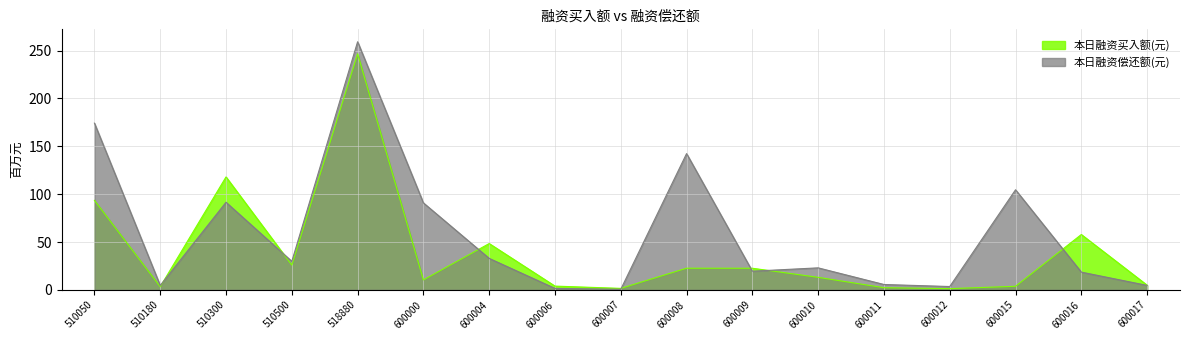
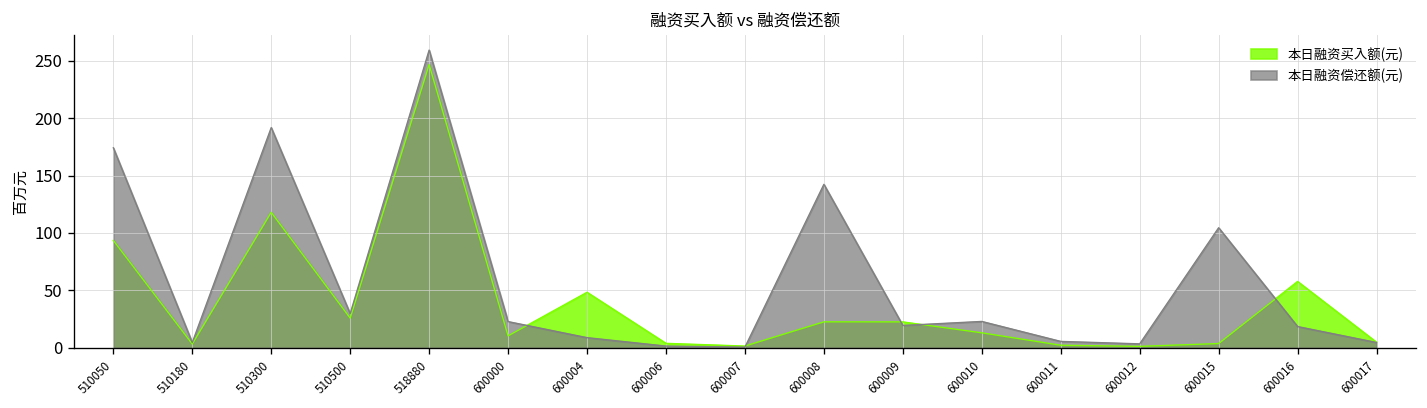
  {
    "本日融资买入额(元)": {
      "510050": 90,
      "510300": 120,
      "510500": 30,
      "518880": 250,
      "600000": 10,
      "600004": 50,
      "600008": 20,
      "600009": 20,
      "600010": 10,
      "600011": 0,
      "600015": 0,
      "600016": 60
    },
    "本日融资偿还额(元)": {
      "510050": 170,
-     "510300": 90,
+     "510300": 190,
      "510500": 30,
      "518880": 260,
-     "600000": 90,
-     "600004": 30,
+     "600000": 20,
+     "600004": 10,
      "600008": 140,
      "600009": 20,
      "600010": 20,
      "600011": 10,
      "600015": 100,
      "600016": 20
    }
  }
